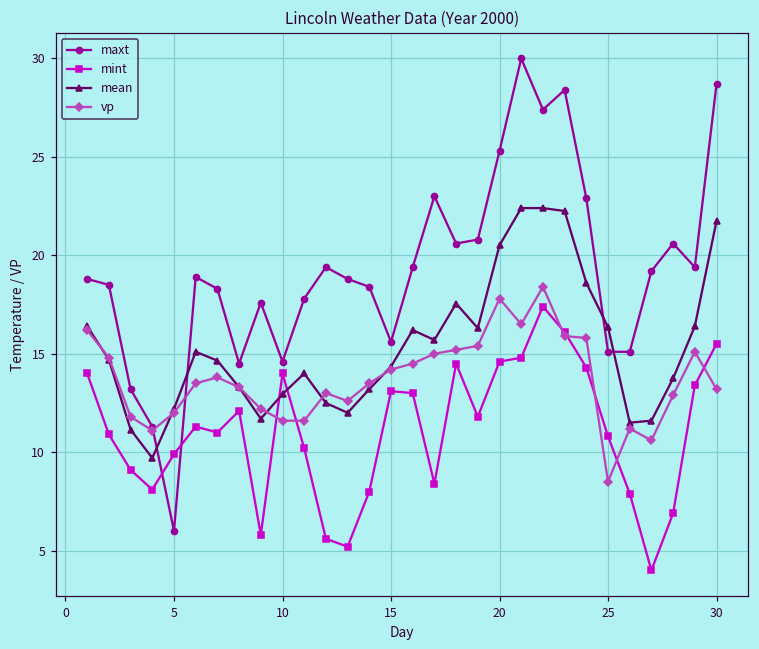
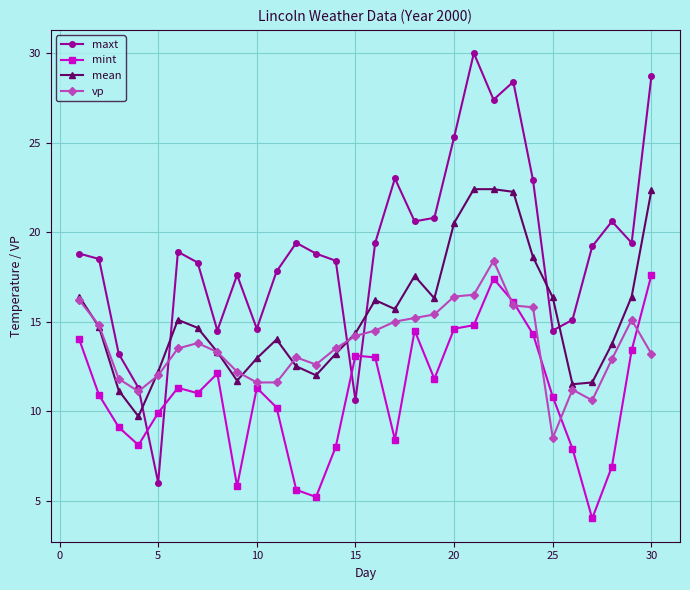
  {
    "maxt": {
      "5": 6.0,
      "10": 14.6,
-     "15": 15.6,
+     "15": 10.6,
      "20": 25.3,
-     "25": 15.1,
+     "25": 14.5,
      "30": 28.7
    },
    "mint": {
      "5": 9.9,
-     "10": 14.0,
+     "10": 11.3,
      "15": 13.1,
      "20": 14.6,
      "25": 10.8,
-     "30": 15.5
+     "30": 17.6
    },
    "mean": {
      "5": 12.2,
      "10": 13.0,
      "15": 14.4,
      "20": 20.5,
      "25": 16.4,
-     "30": 21.8
+     "30": 22.3
    },
    "vp": {
      "5": 12.0,
      "10": 11.6,
      "15": 14.2,
-     "20": 17.8,
+     "20": 16.4,
      "25": 8.5,
      "30": 13.2
    }
  }
